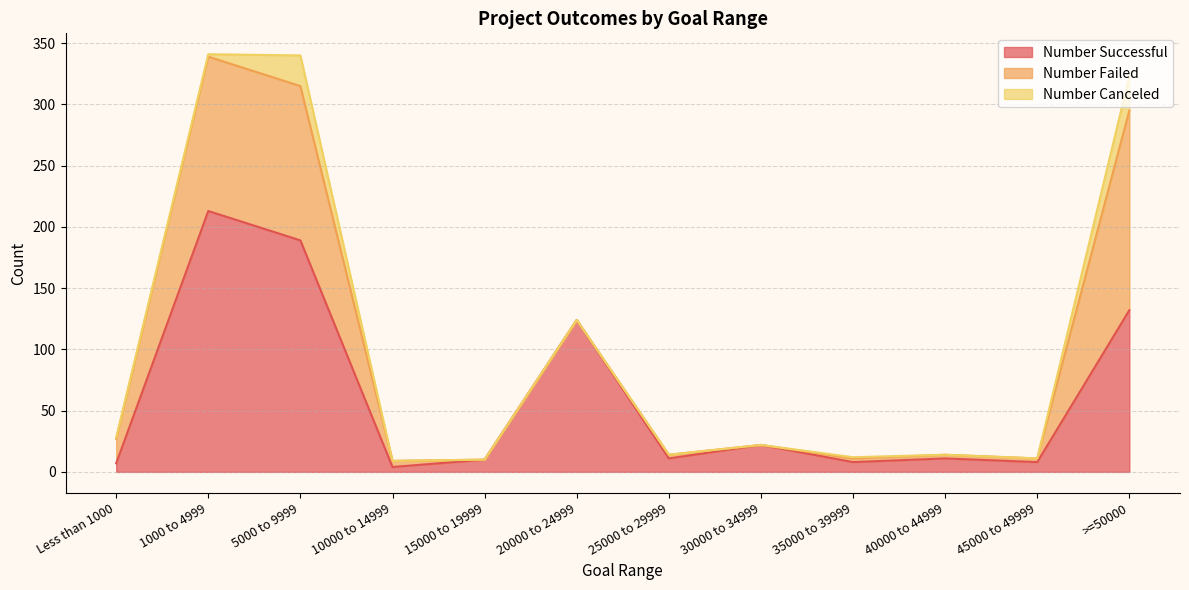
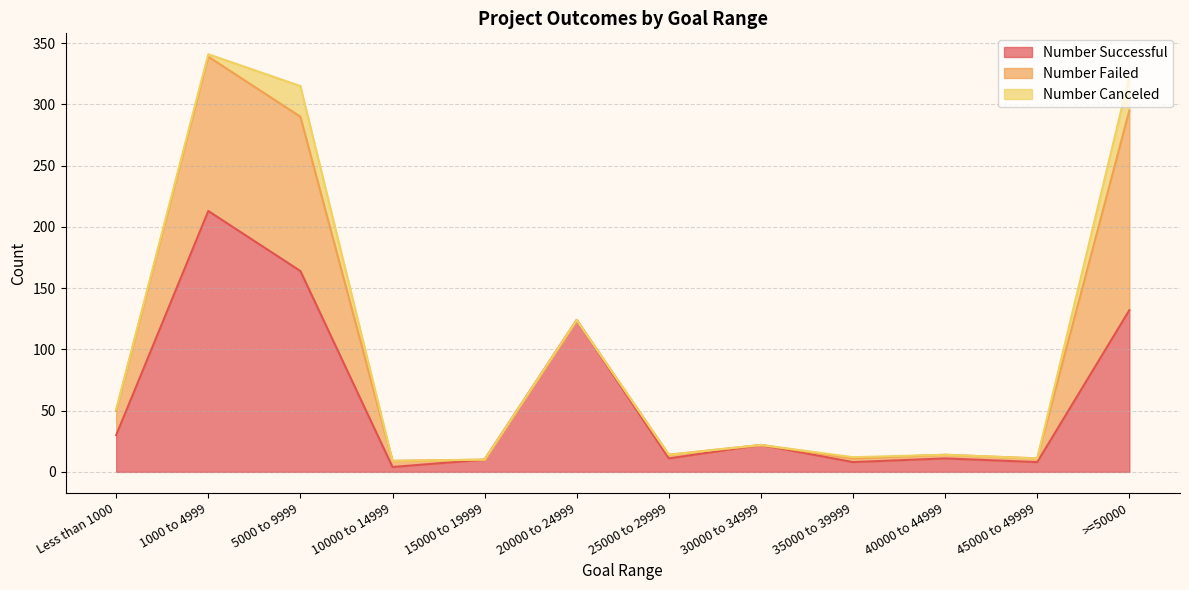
  {
    "Number Successful": {
-     "Less than 1000": 7,
+     "Less than 1000": 30,
      "1000 to 4999": 213,
-     "5000 to 9999": 189,
+     "5000 to 9999": 164,
      "10000 to 14999": 4,
      "25000 to 29999": 11,
      "35000 to 39999": 8,
      "40000 to 44999": 11,
      "45000 to 49999": 8,
      ">=50000": 132
    }
  }
